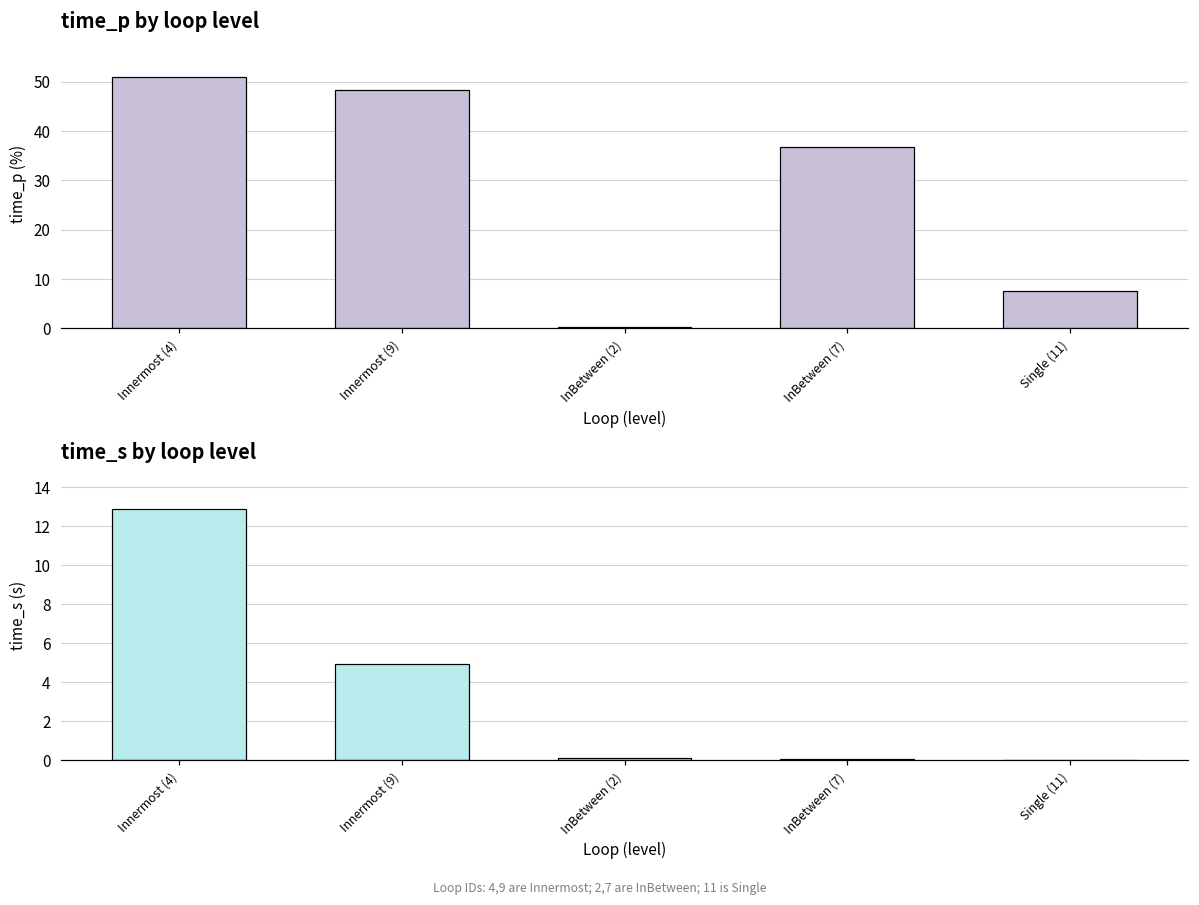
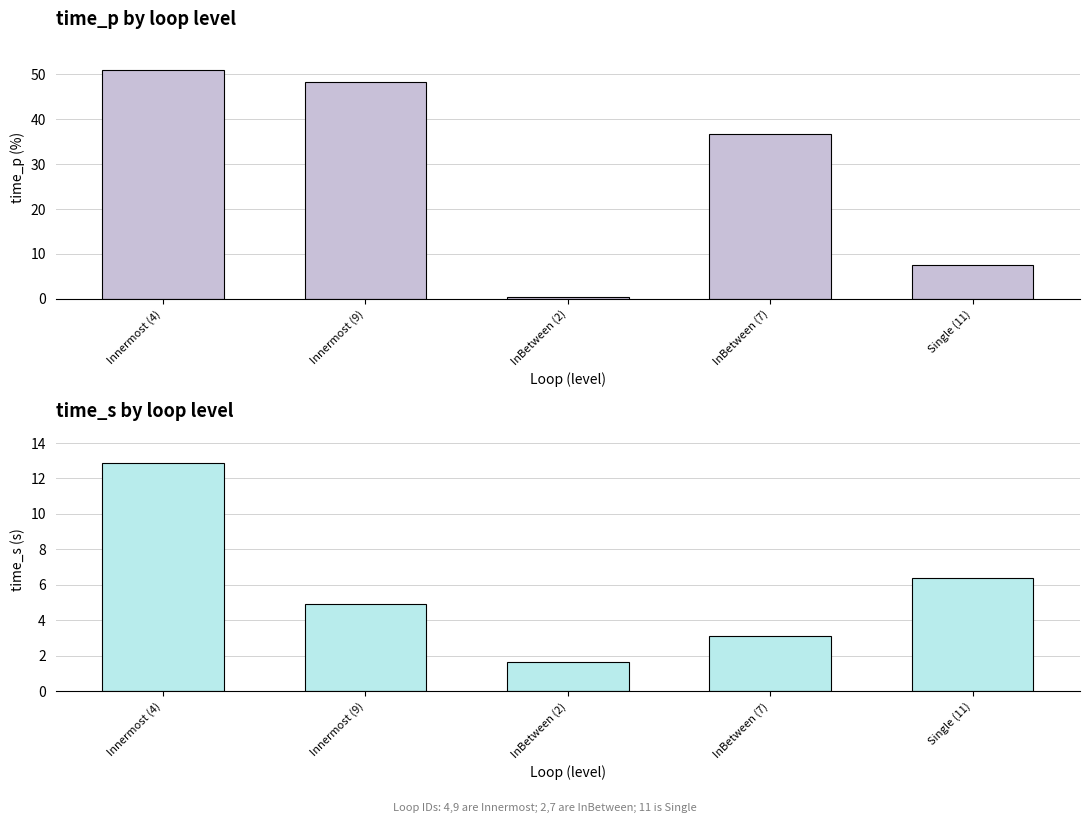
  {
    "time_p by loop level": {
      "Innermost (4)": 51,
      "Innermost (9)": 48,
      "InBetween (7)": 37,
      "Single (11)": 8
    },
    "time_s by loop level": {
      "Innermost (4)": 12.9,
      "Innermost (9)": 4.9,
-     "InBetween (2)": 0.1,
-     "InBetween (7)": 0.1,
-     "Single (11)": 0.0
+     "InBetween (2)": 1.6,
+     "InBetween (7)": 3.1,
+     "Single (11)": 6.4
    }
  }
